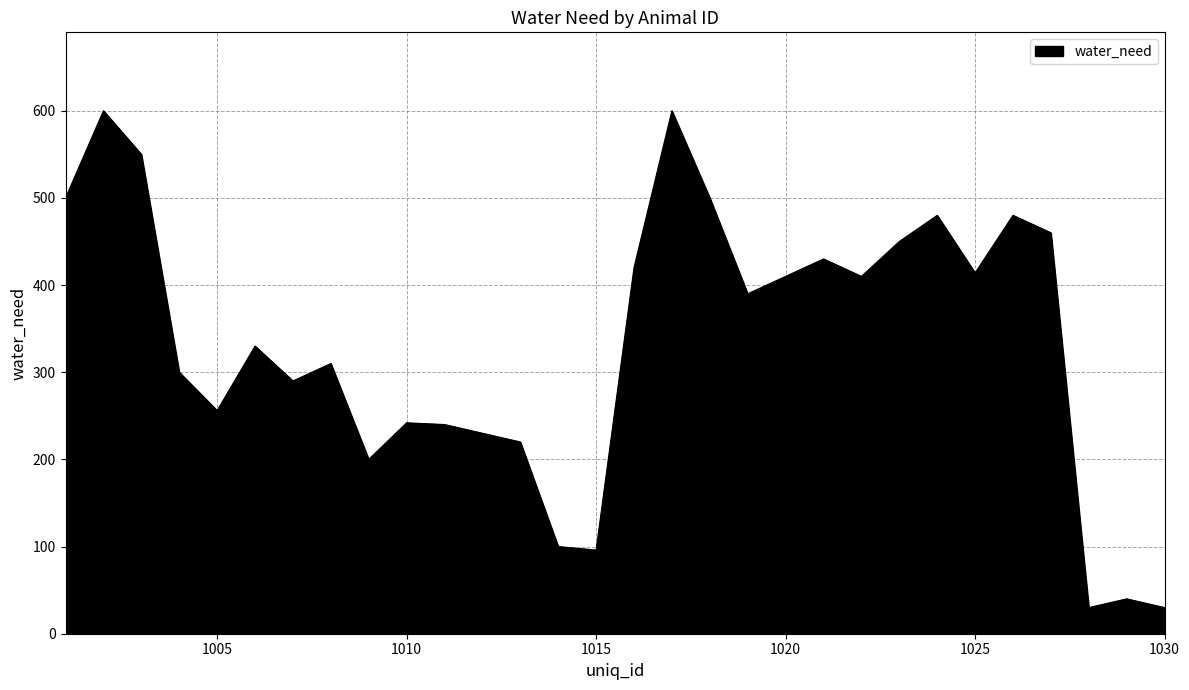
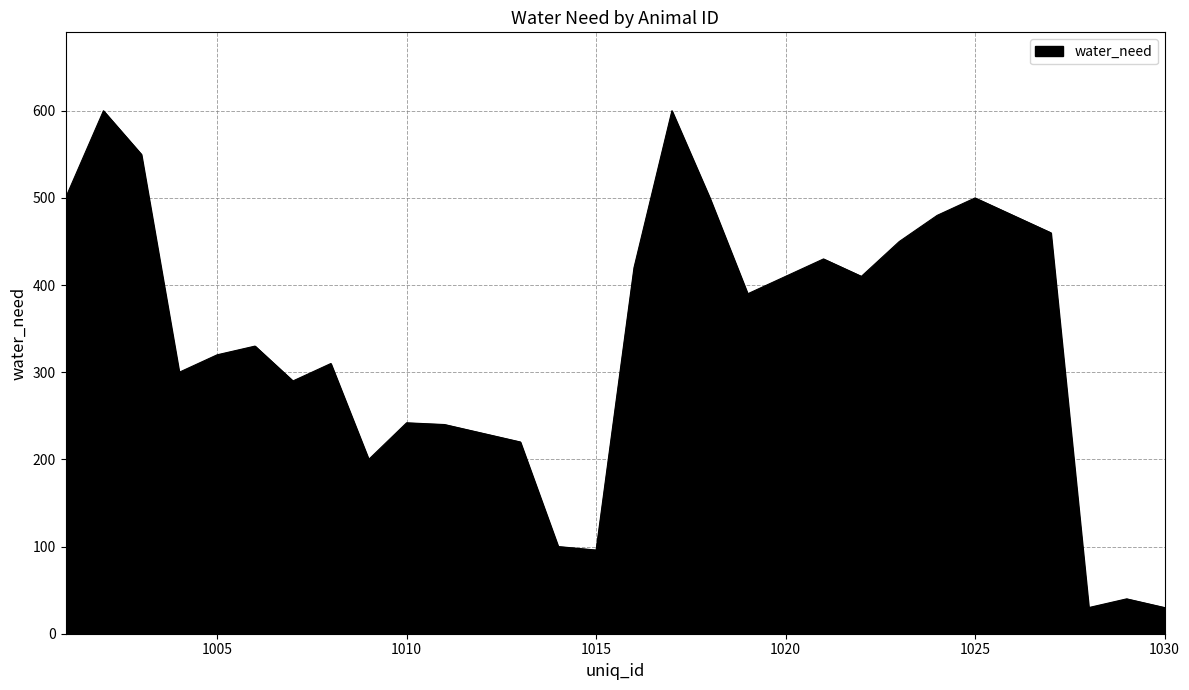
  {
-   "1005": 260,
+   "1005": 320,
    "1010": 240,
    "1015": 100,
    "1020": 410,
-   "1025": 410,
+   "1025": 500,
    "1030": 30
  }
